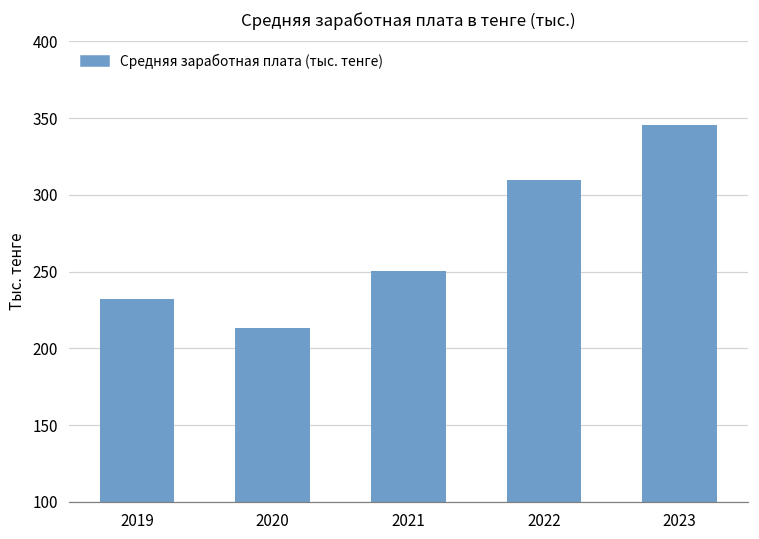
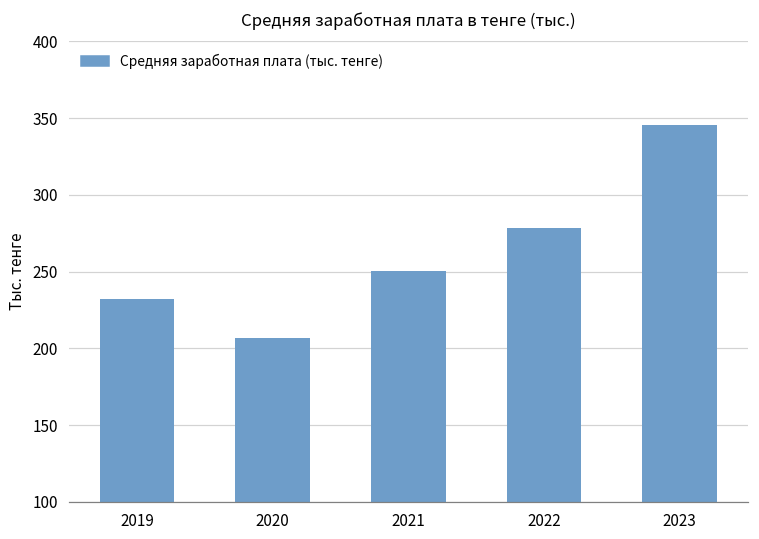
  {
    "2019": 232,
-   "2020": 213,
+   "2020": 207,
    "2021": 250,
-   "2022": 310,
+   "2022": 279,
    "2023": 345
  }
